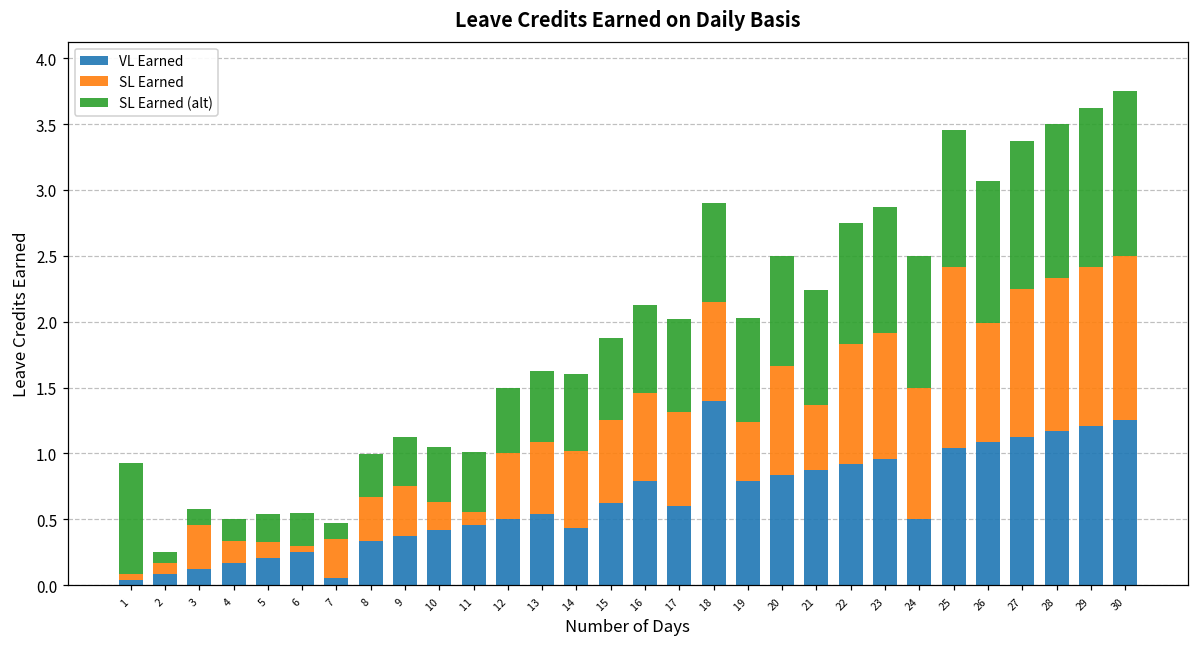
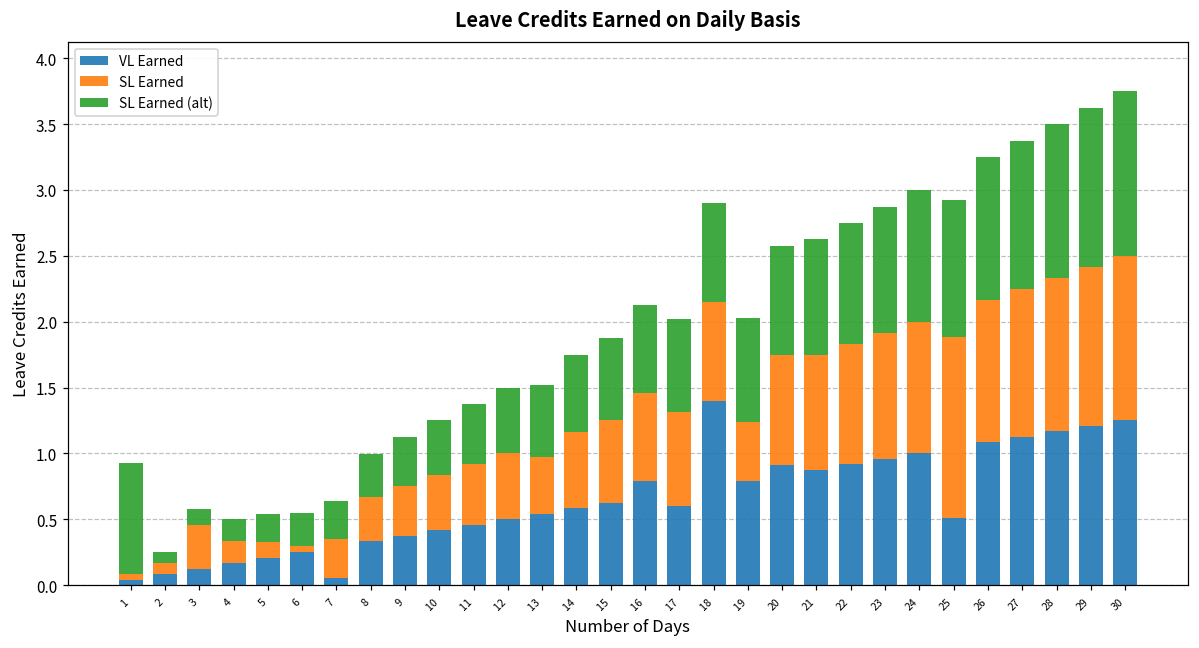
  {
    "VL Earned": {
      "1": 0.04,
      "2": 0.08,
      "3": 0.13,
      "4": 0.17,
      "5": 0.21,
      "6": 0.25,
      "7": 0.06,
      "8": 0.33,
      "9": 0.38,
      "10": 0.42,
      "11": 0.46,
      "12": 0.50,
      "13": 0.54,
-     "14": 0.44,
+     "14": 0.58,
      "15": 0.63,
      "16": 0.79,
      "17": 0.60,
      "18": 1.40,
      "19": 0.79,
-     "20": 0.83,
+     "20": 0.91,
      "21": 0.88,
      "22": 0.92,
      "23": 0.96,
-     "24": 0.5,
-     "25": 1.04,
+     "24": 1.0,
+     "25": 0.51,
      "26": 1.08,
      "27": 1.13,
      "28": 1.17,
      "29": 1.21,
      "30": 1.25
    },
    "SL Earned": {
      "1": 0.04,
      "2": 0.08,
      "3": 0.33,
      "4": 0.17,
      "5": 0.12,
      "6": 0.05,
      "7": 0.29,
      "8": 0.33,
      "9": 0.38,
-     "10": 0.21,
-     "11": 0.10,
+     "10": 0.42,
+     "11": 0.46,
      "12": 0.50,
-     "13": 0.54,
+     "13": 0.43,
      "14": 0.58,
      "15": 0.63,
      "16": 0.67,
      "17": 0.71,
      "18": 0.75,
      "19": 0.45,
      "20": 0.83,
-     "21": 0.49,
+     "21": 0.88,
      "22": 0.92,
      "23": 0.96,
      "24": 1.00,
      "25": 1.37,
-     "26": 0.91,
+     "26": 1.08,
      "27": 1.13,
      "28": 1.17,
      "29": 1.21,
      "30": 1.25
    },
    "SL Earned (alt)": {
      "1": 0.84,
      "2": 0.08,
      "3": 0.13,
      "4": 0.17,
      "5": 0.21,
      "6": 0.25,
-     "7": 0.12,
+     "7": 0.29,
      "8": 0.33,
      "9": 0.38,
      "10": 0.42,
      "11": 0.46,
      "12": 0.50,
      "13": 0.54,
      "14": 0.58,
      "15": 0.63,
      "16": 0.67,
      "17": 0.71,
      "18": 0.75,
      "19": 0.79,
      "20": 0.83,
      "21": 0.88,
      "22": 0.92,
      "23": 0.96,
      "24": 1.00,
      "25": 1.04,
      "26": 1.08,
      "27": 1.13,
      "28": 1.17,
      "29": 1.21,
      "30": 1.25
    }
  }
